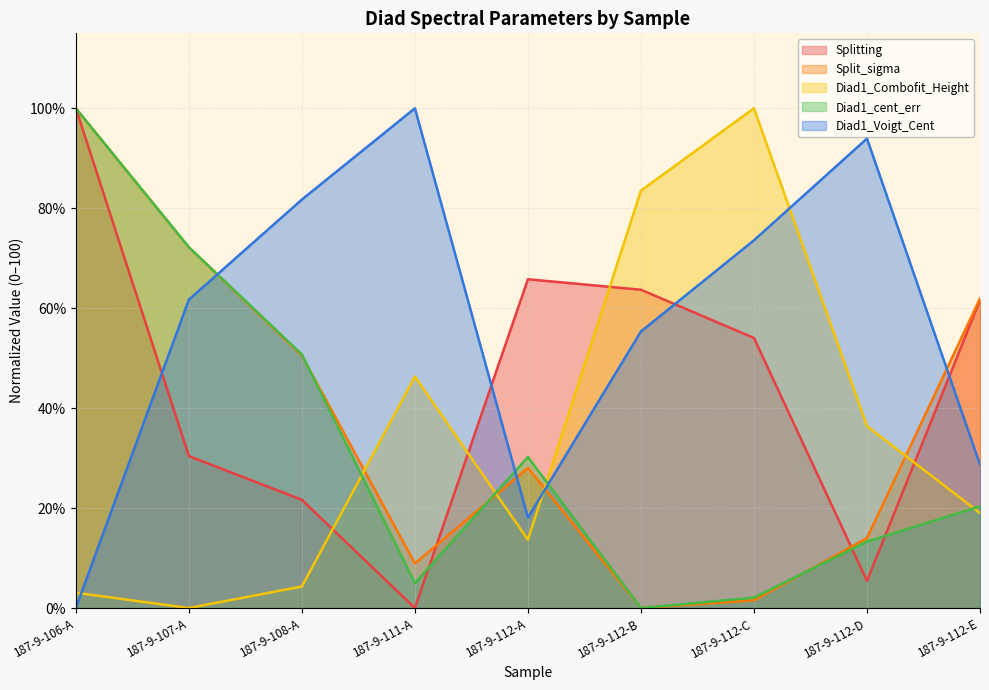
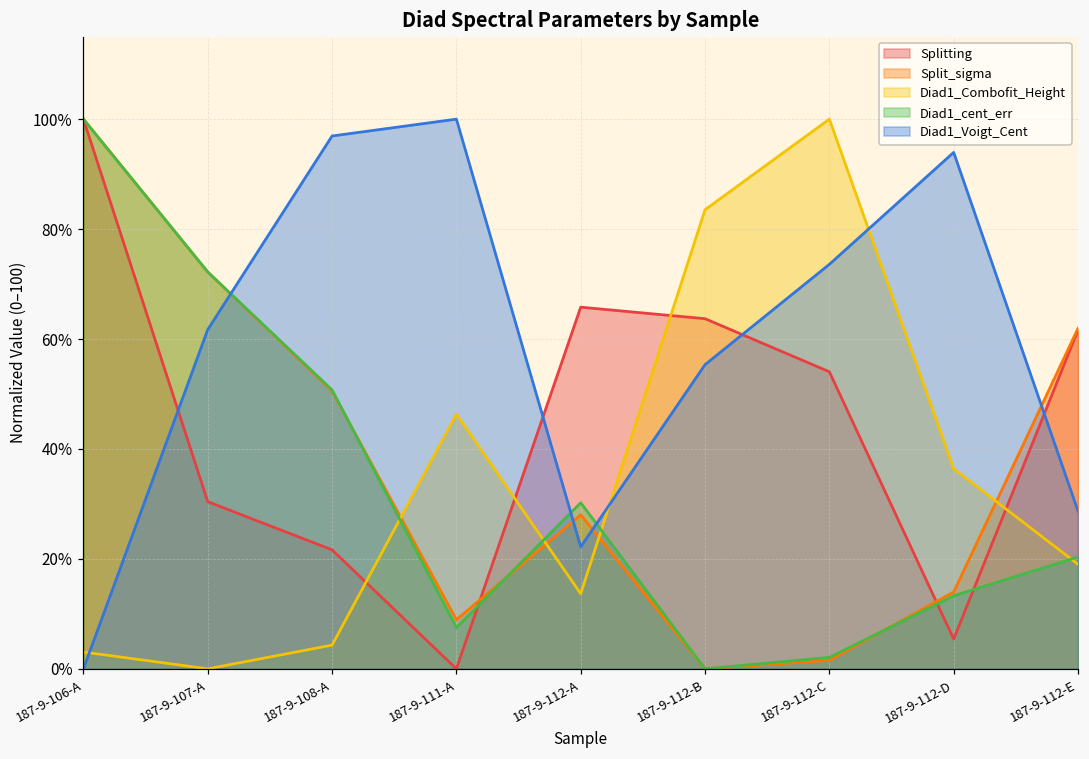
  {
    "Diad1_cent_err": {
-     "187-9-111-A": "5%",
+     "187-9-111-A": "8%",
      "187-9-112-A": "30%",
      "187-9-112-C": "2%",
      "187-9-112-D": "13%",
      "187-9-112-E": "20%"
    },
    "Diad1_Voigt_Cent": {
      "187-9-106-A": "0%",
      "187-9-107-A": "62%",
-     "187-9-108-A": "82%",
+     "187-9-108-A": "97%",
      "187-9-111-A": "100%",
-     "187-9-112-A": "18%",
+     "187-9-112-A": "22%",
      "187-9-112-B": "55%",
      "187-9-112-C": "74%",
      "187-9-112-D": "94%",
      "187-9-112-E": "29%"
    }
  }
